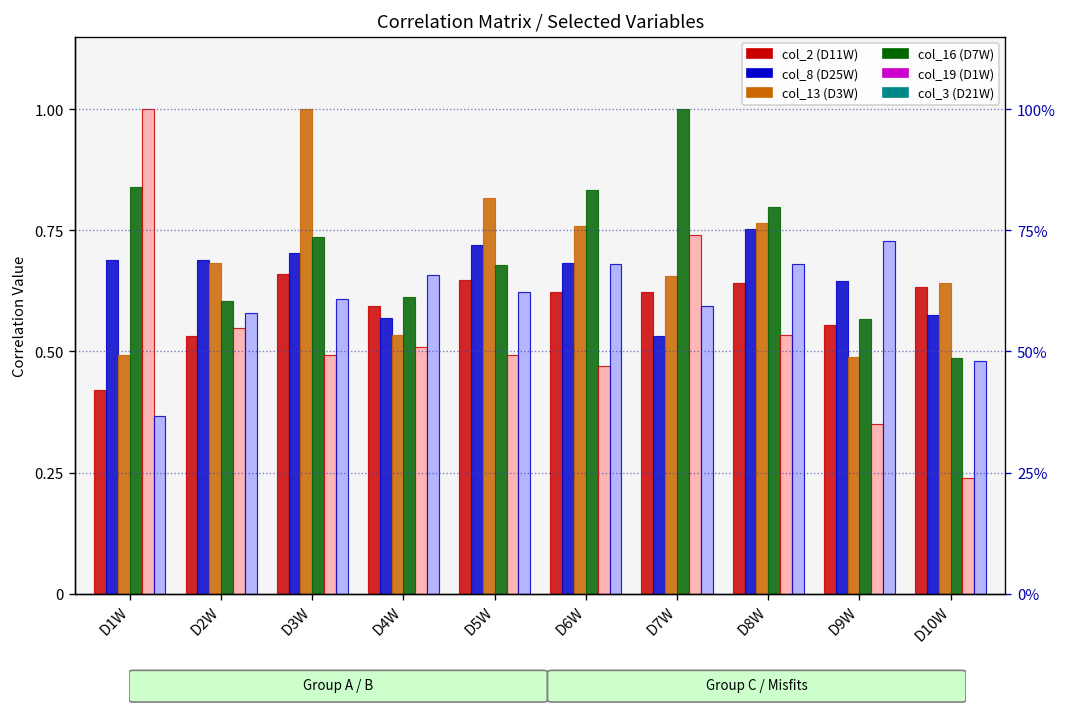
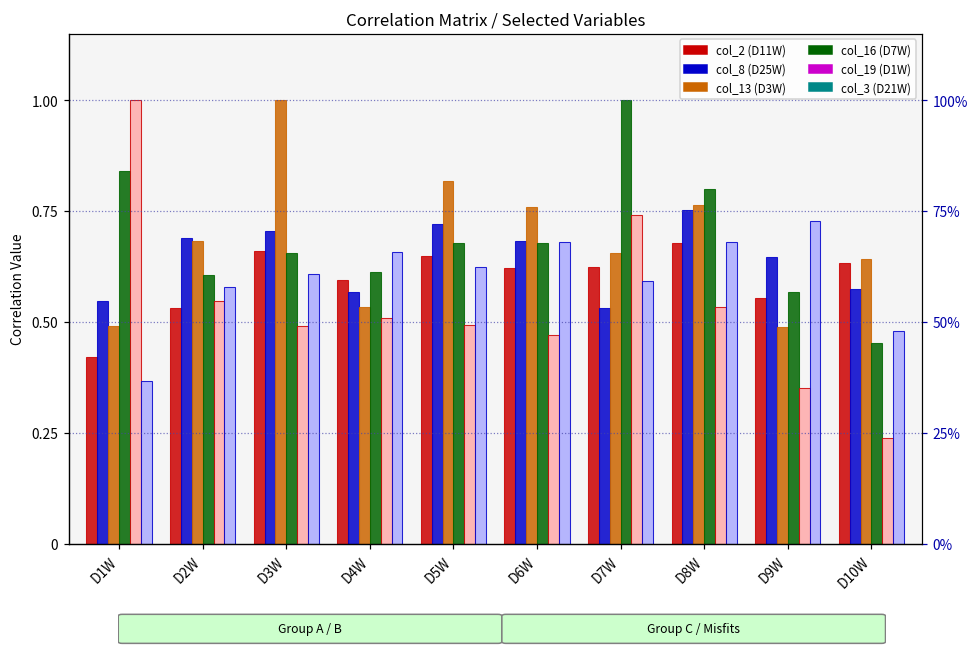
  {
    "col_2 (D11W)": {
      "D1W": 0.42,
      "D2W": 0.53,
      "D3W": 0.66,
      "D4W": 0.59,
      "D5W": 0.65,
      "D6W": 0.62,
      "D7W": 0.62,
-     "D8W": 0.64,
+     "D8W": 0.68,
      "D9W": 0.55,
      "D10W": 0.63
    },
    "col_8 (D25W)": {
-     "D1W": 0.69,
+     "D1W": 0.55,
      "D2W": 0.69,
      "D3W": 0.70,
      "D4W": 0.57,
      "D5W": 0.72,
      "D6W": 0.68,
      "D7W": 0.53,
      "D8W": 0.75,
      "D9W": 0.65,
      "D10W": 0.58
    },
    "col_13 (D3W)": {
      "D1W": 0.49,
      "D2W": 0.68,
      "D3W": 1.00,
      "D4W": 0.53,
      "D5W": 0.82,
      "D6W": 0.76,
      "D7W": 0.66,
      "D8W": 0.76,
      "D9W": 0.49,
      "D10W": 0.64
    },
    "col_16 (D7W)": {
      "D1W": 0.84,
      "D2W": 0.61,
-     "D3W": 0.74,
+     "D3W": 0.66,
      "D4W": 0.61,
      "D5W": 0.68,
-     "D6W": 0.83,
+     "D6W": 0.68,
      "D7W": 1.00,
      "D8W": 0.80,
      "D9W": 0.57,
-     "D10W": 0.49
+     "D10W": 0.45
    }
  }
